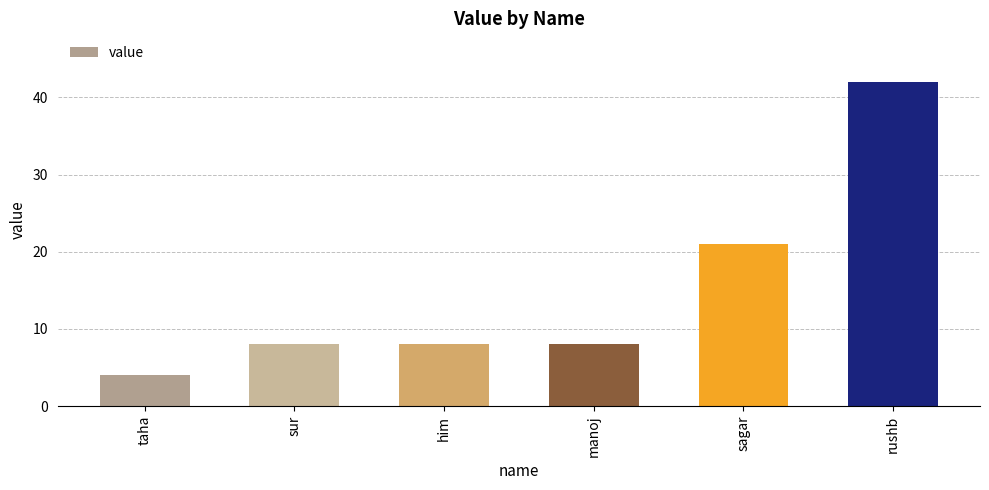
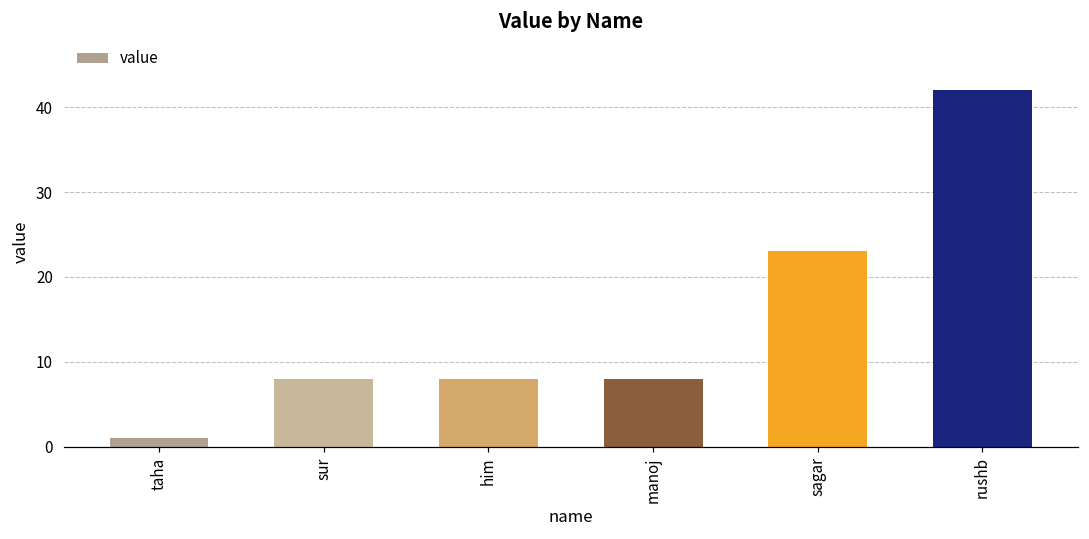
  {
-   "taha": 4,
+   "taha": 1,
    "sur": 8,
    "him": 8,
    "manoj": 8,
-   "sagar": 21,
+   "sagar": 23,
    "rushb": 42
  }
